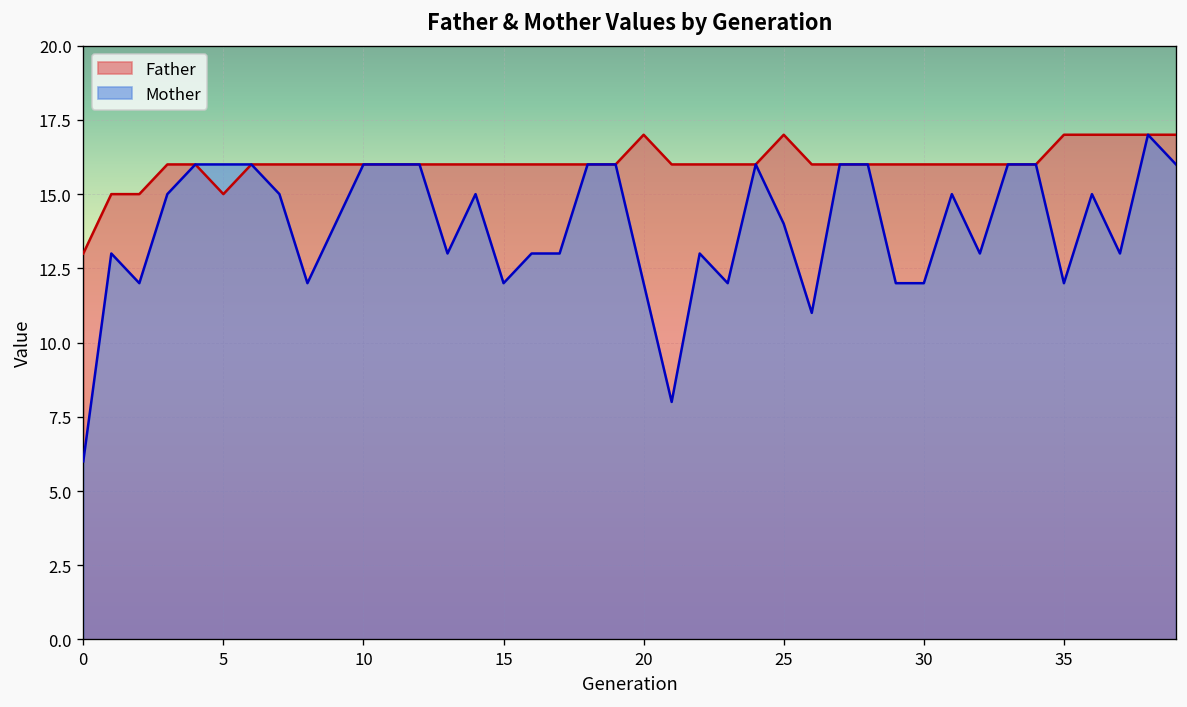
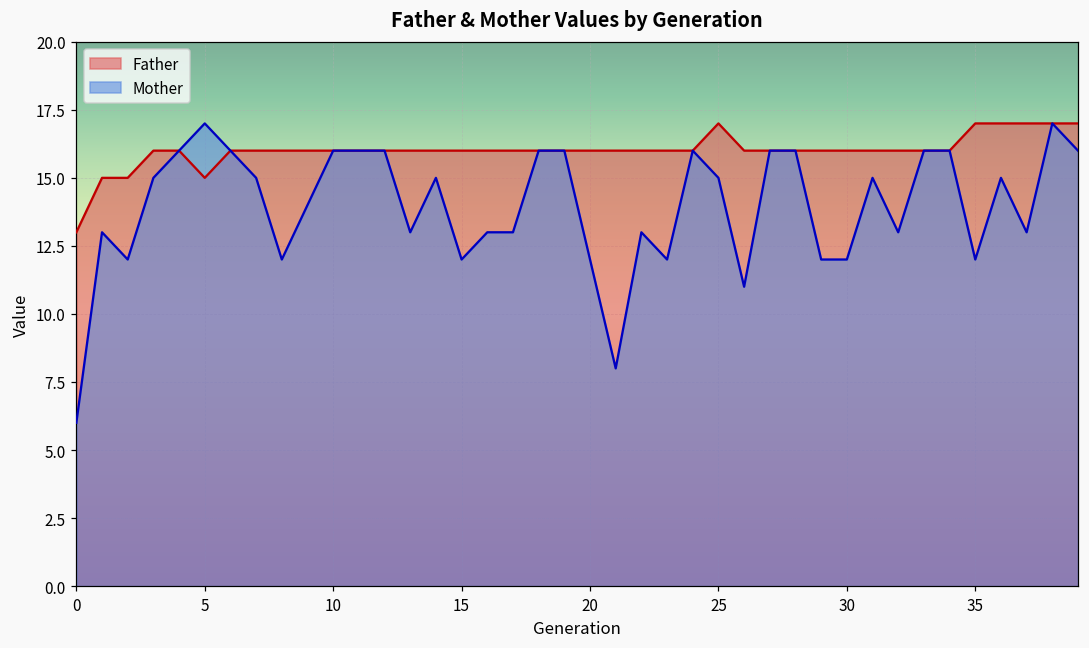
  {
    "Father": {
      "0": 13,
      "5": 15,
      "15": 16,
-     "20": 17,
+     "20": 16,
      "25": 17,
      "30": 16,
      "35": 17
    },
    "Mother": {
      "0": 6,
-     "5": 16,
+     "5": 17,
      "15": 12,
      "20": 12,
-     "25": 14,
+     "25": 15,
      "30": 12,
      "35": 12
    }
  }
